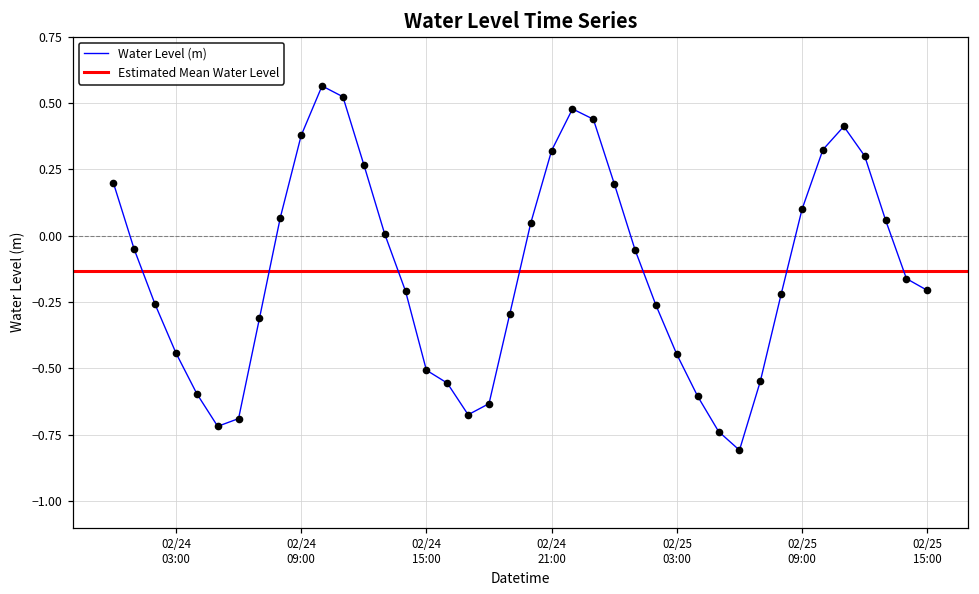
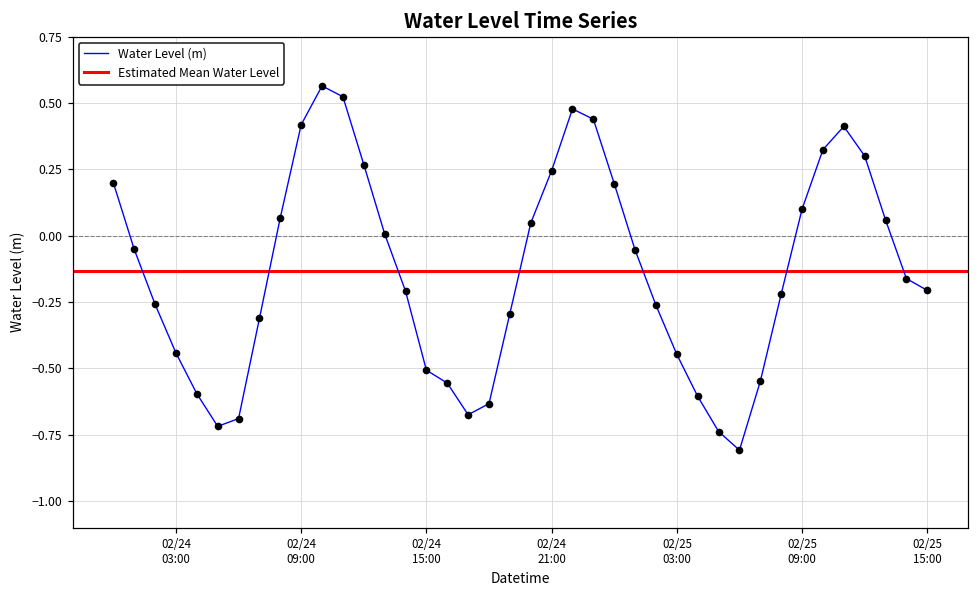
  {
    "02/24 03:00": -0.44,
-   "02/24 09:00": 0.38,
+   "02/24 09:00": 0.42,
    "02/24 15:00": -0.51,
-   "02/24 21:00": 0.32,
+   "02/24 21:00": 0.25,
    "02/25 03:00": -0.45,
    "02/25 09:00": 0.10,
    "02/25 15:00": -0.21
  }
